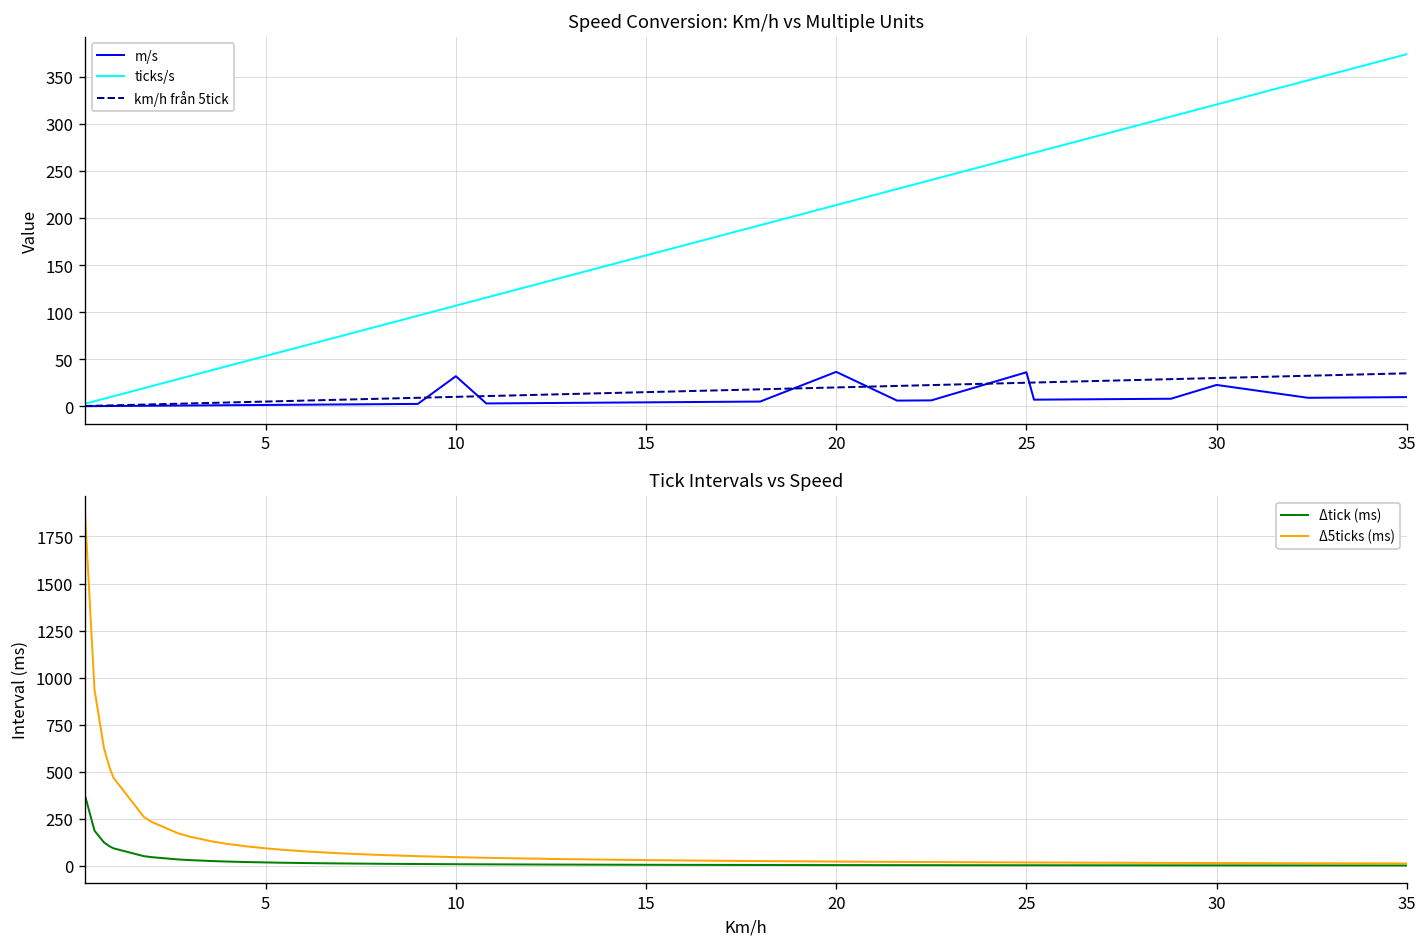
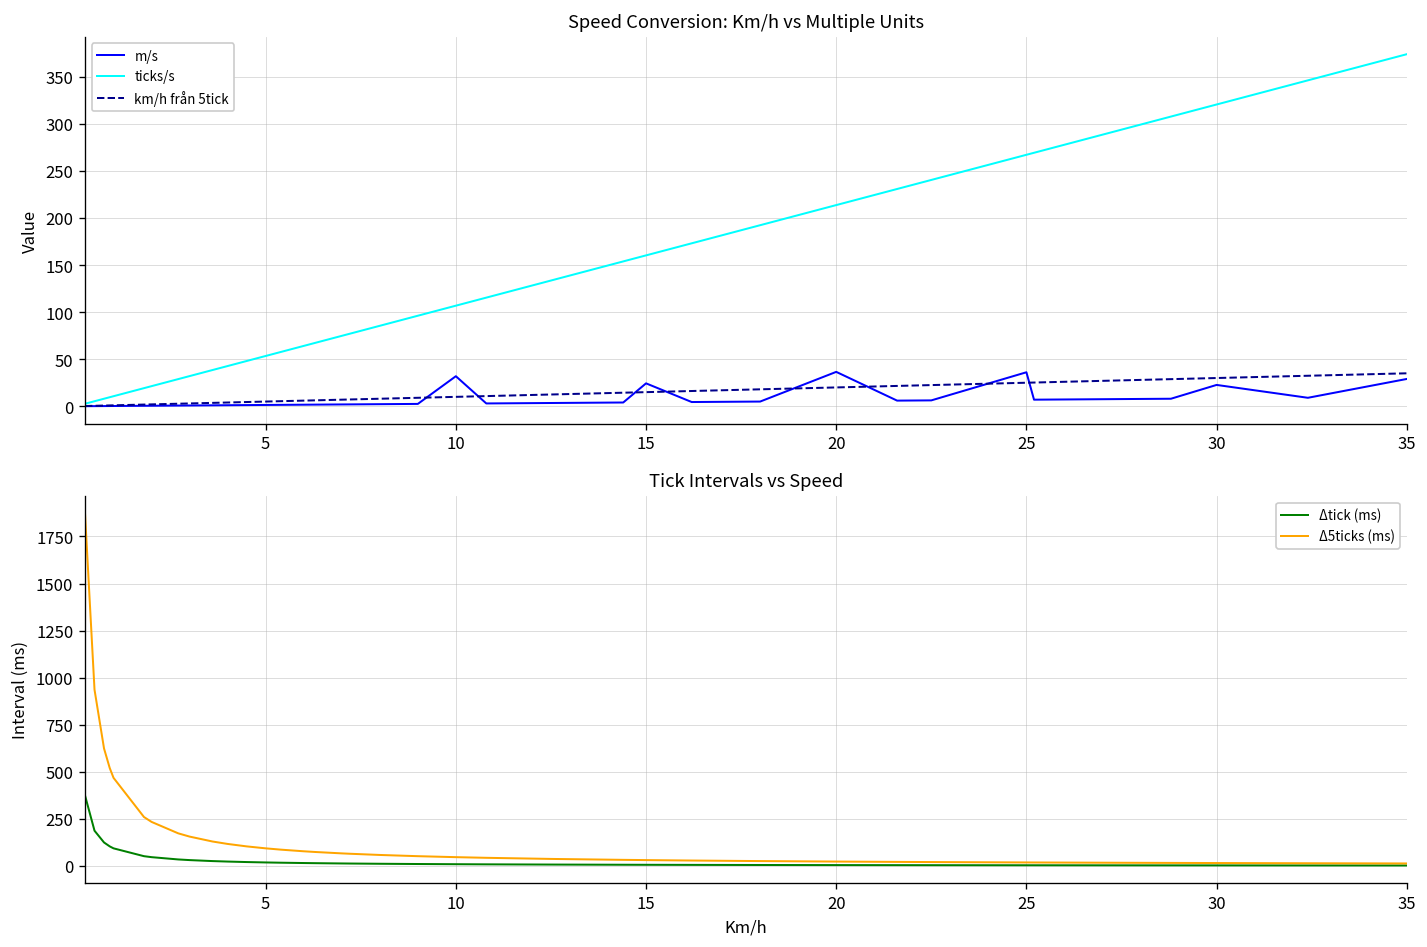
  {
    "Speed Conversion: Km/h vs Multiple Units": {
      "m/s": {
        "5": 0,
        "10": 30,
-       "15": 0,
+       "15": 20,
        "20": 40,
        "25": 40,
        "30": 20,
-       "35": 10
+       "35": 30
      },
      "ticks/s": {
        "5": 50,
        "10": 110,
        "15": 160,
        "20": 210,
        "25": 270,
        "30": 320,
        "35": 370
      },
      "km/h från 5tick": {
        "5": 0,
        "10": 10,
        "15": 10,
        "20": 20,
        "25": 20,
        "30": 30,
        "35": 40
      }
    },
    "Tick Intervals vs Speed": {
      "Δtick (ms)": {
        "5": 20,
        "10": 10,
        "15": 10,
        "20": 0
      },
      "Δ5ticks (ms)": {
        "5": 90,
        "10": 50,
        "15": 30,
        "20": 20
      }
    }
  }
